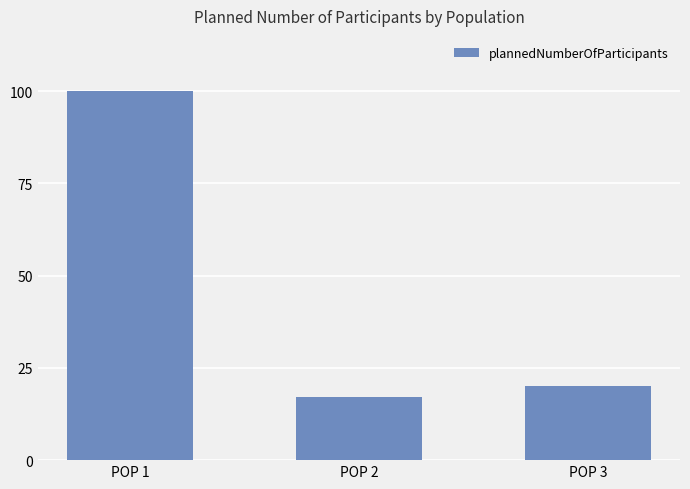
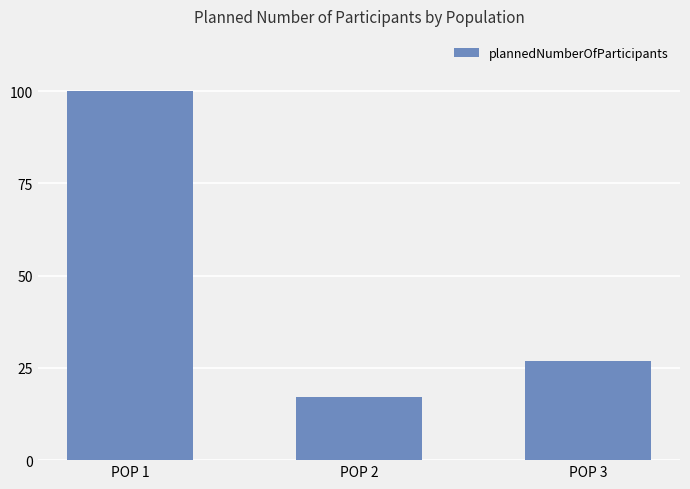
  {
    "POP 1": 100,
    "POP 2": 17,
-   "POP 3": 20
+   "POP 3": 27
  }
